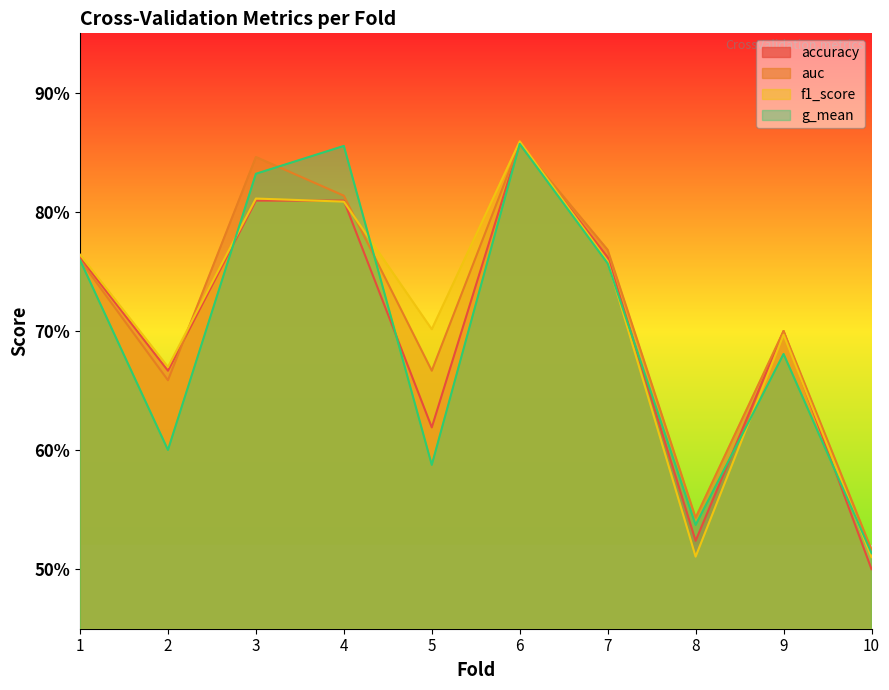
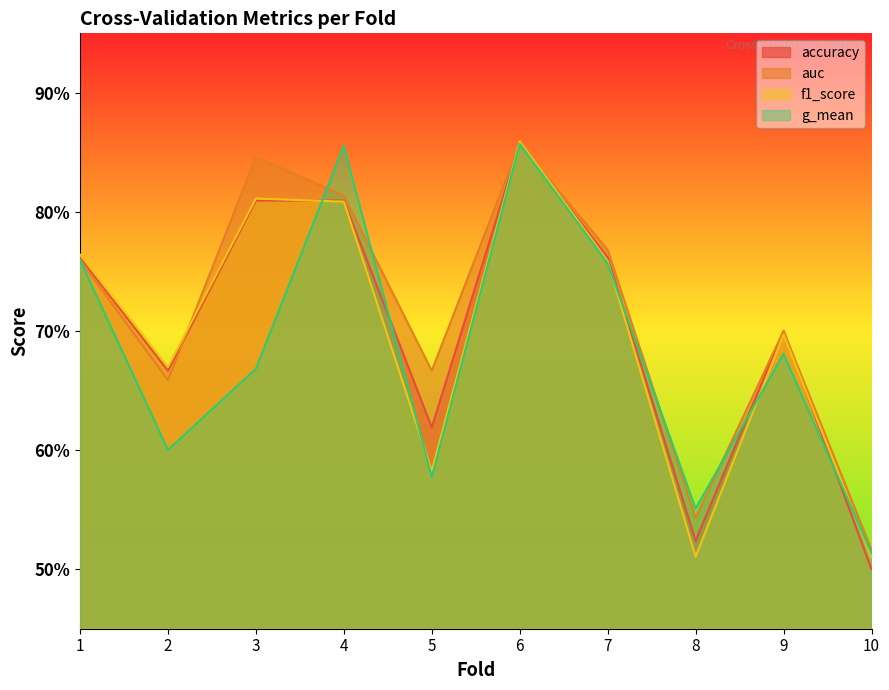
  {
    "f1_score": {
      "1": "76.4%",
      "2": "67.0%",
-     "5": "70.2%",
+     "5": "58.2%",
      "9": "69.7%"
    },
    "g_mean": {
      "2": "60.0%",
-     "3": "83.2%",
+     "3": "66.8%",
      "4": "85.5%",
-     "5": "58.8%",
-     "8": "53.7%",
+     "5": "57.7%",
+     "8": "55.1%",
      "9": "68.1%"
    }
  }
